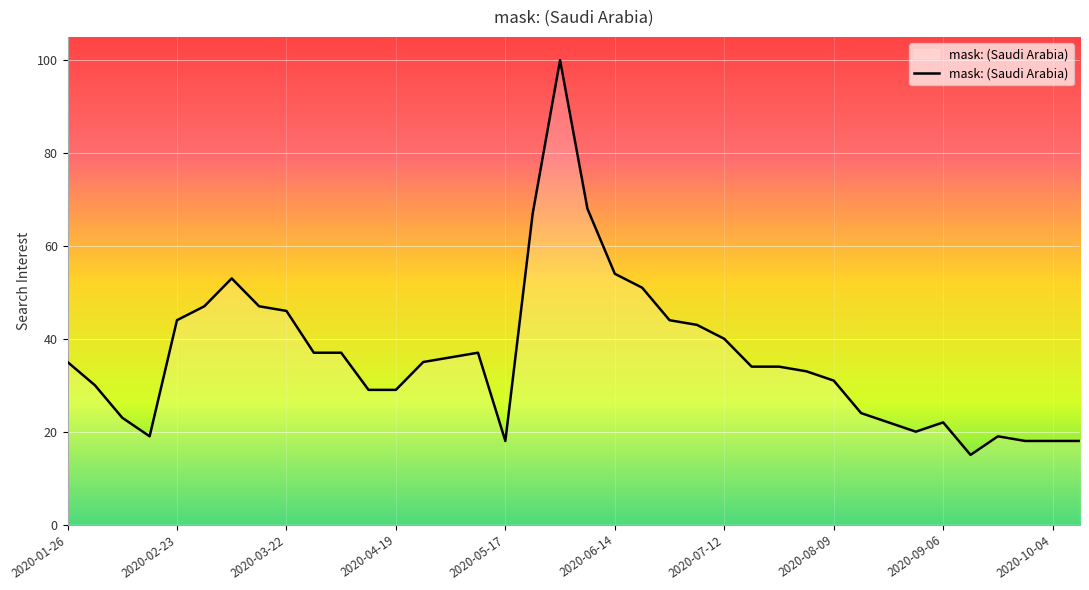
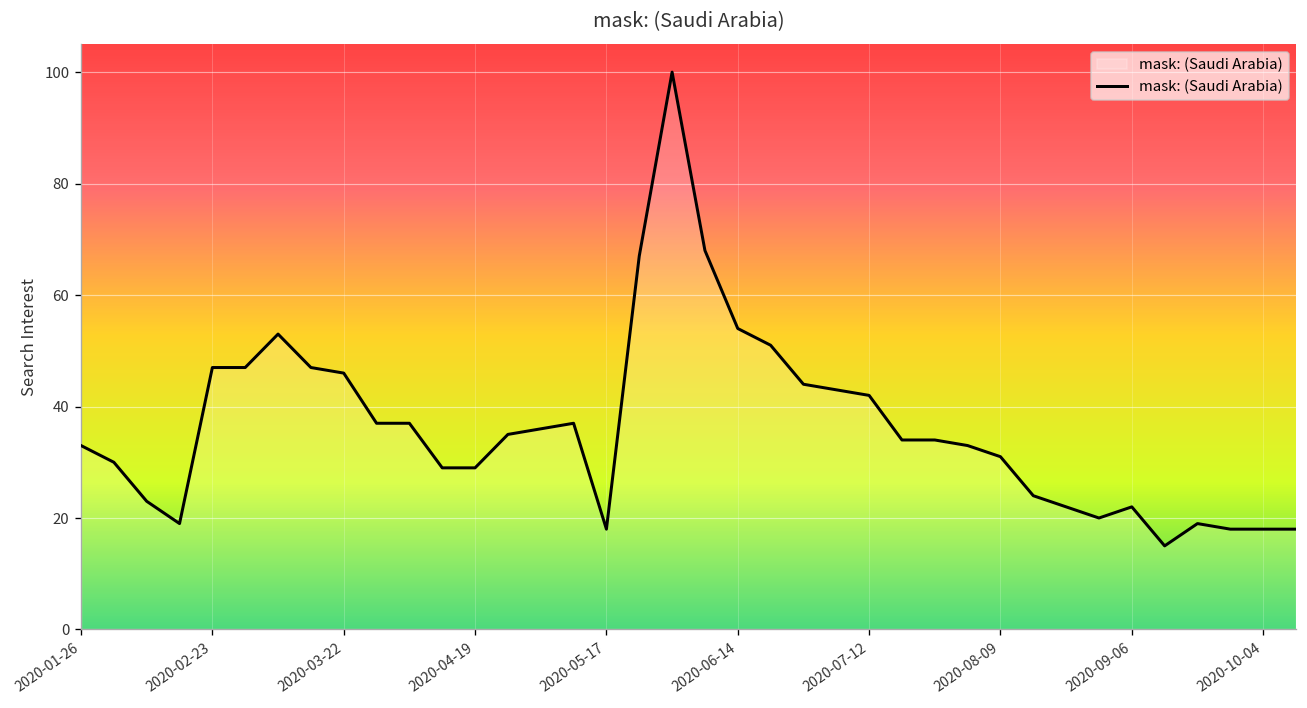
  {
-   "2020-01-26": 35,
-   "2020-02-23": 44,
+   "2020-01-26": 33,
+   "2020-02-23": 47,
    "2020-03-22": 46,
    "2020-04-19": 29,
    "2020-05-17": 18,
    "2020-06-14": 54,
-   "2020-07-12": 40,
+   "2020-07-12": 42,
    "2020-08-09": 31,
    "2020-09-06": 22,
    "2020-10-04": 18
  }
